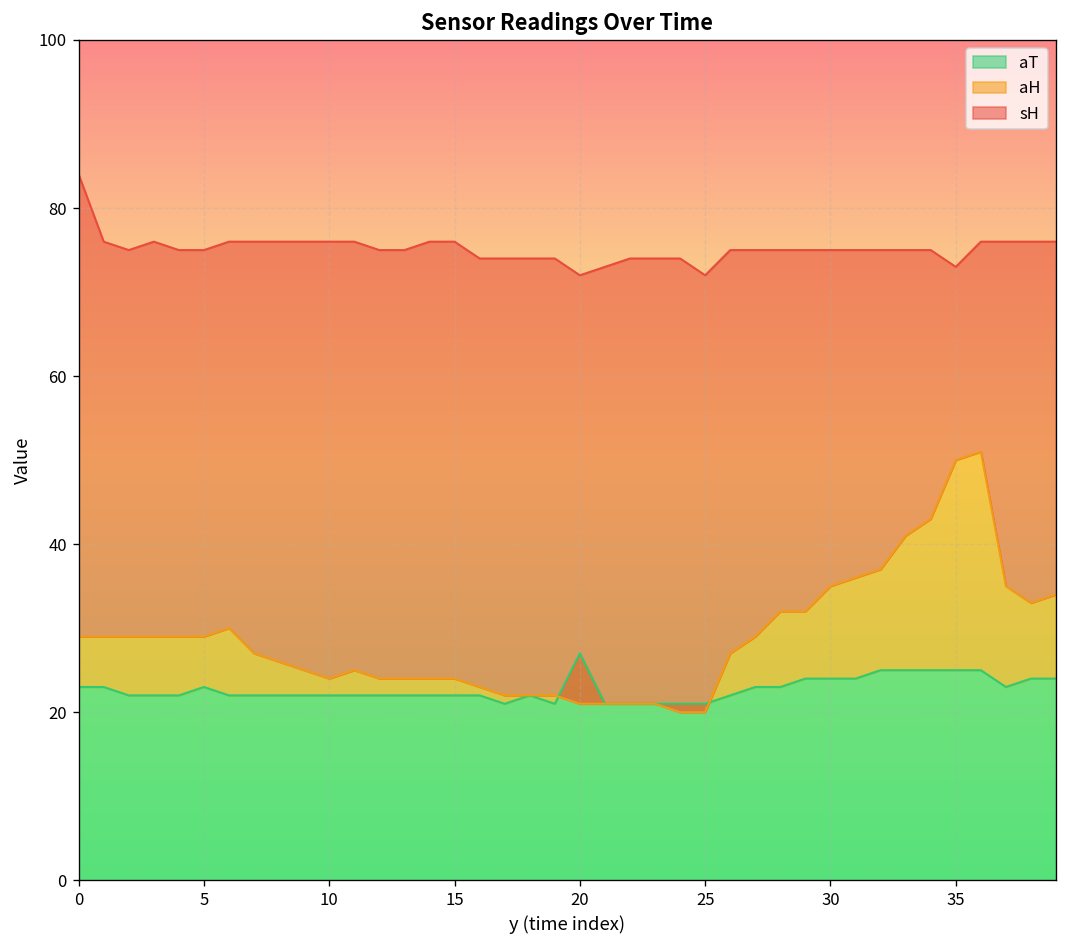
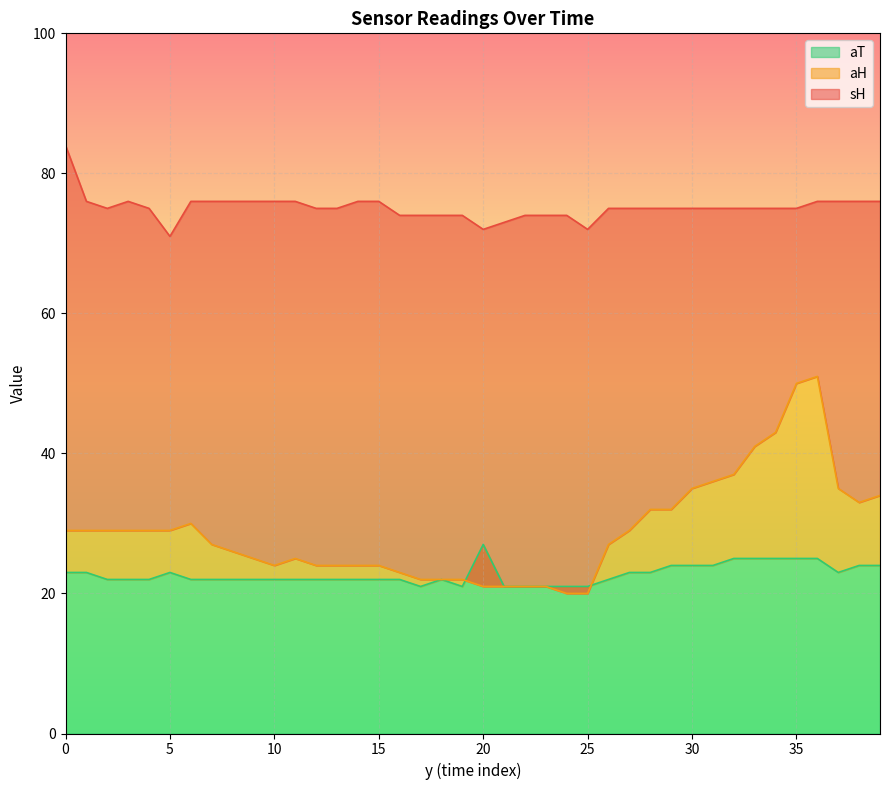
  {
    "aT": {
      "0": 23,
      "5": 23,
      "10": 22,
      "15": 22,
      "30": 24,
      "35": 25
    },
    "sH": {
      "0": 84,
-     "5": 75,
+     "5": 71,
      "10": 76,
      "15": 76,
      "20": 72,
      "25": 72,
      "30": 75,
-     "35": 73
+     "35": 75
    }
  }
